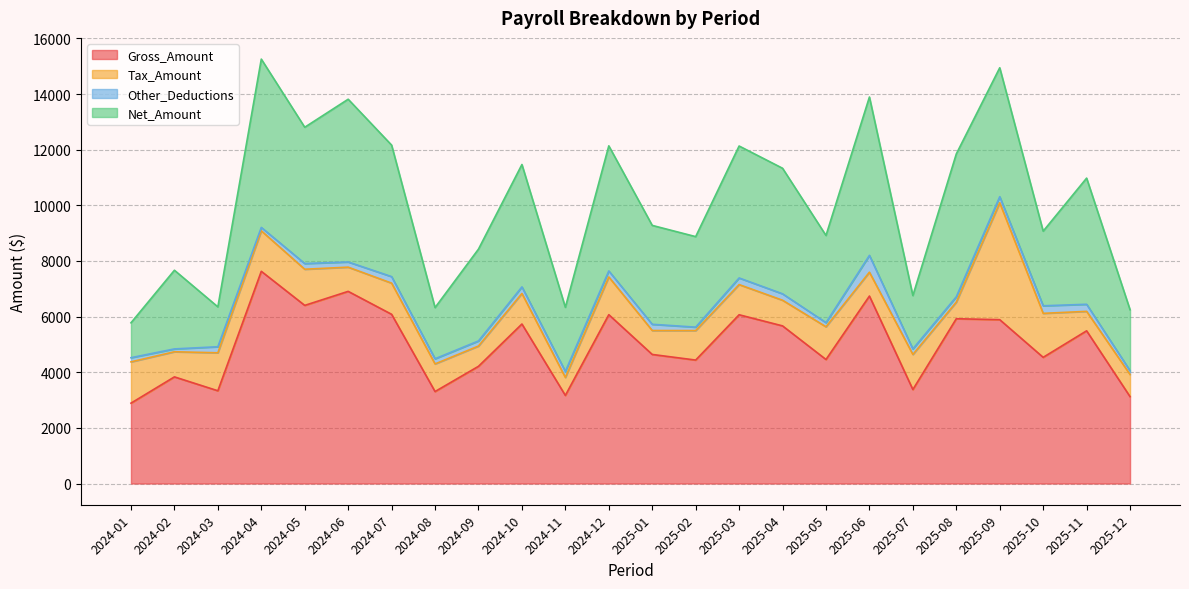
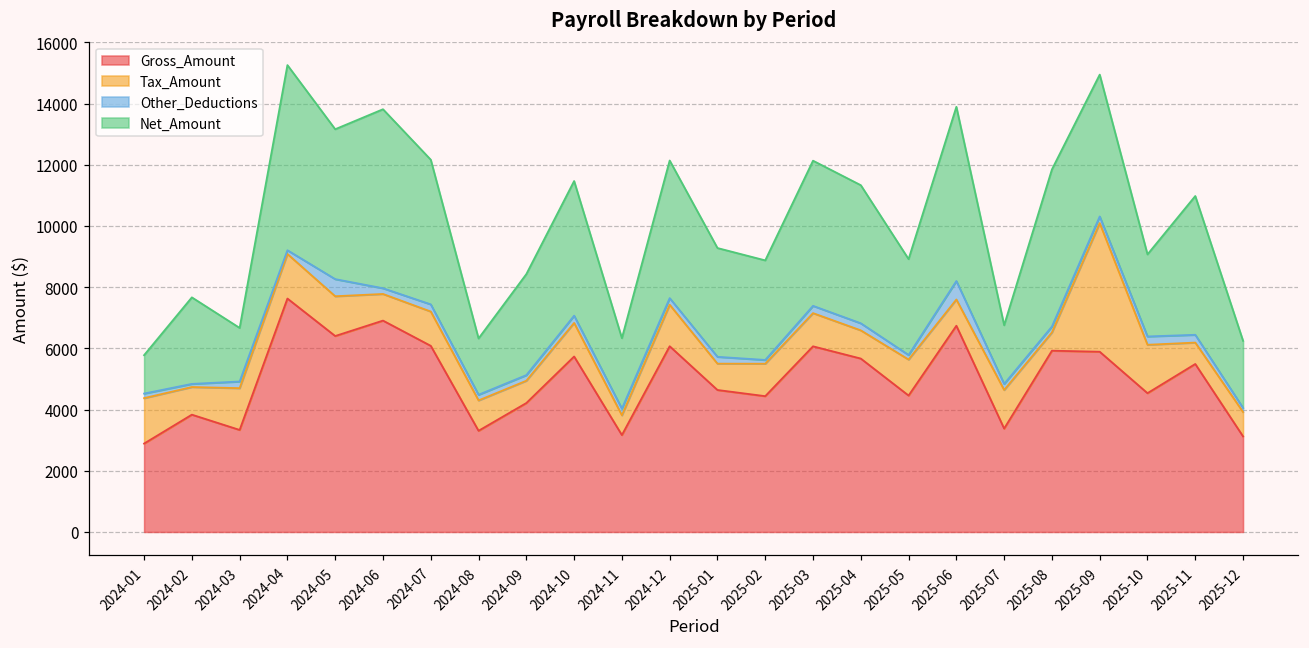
  {
    "Gross_Amount": {
      "2024-01": 2900,
      "2024-02": 3800,
      "2024-03": 3300,
      "2024-04": 7600,
      "2024-05": 6400,
      "2024-06": 6900,
      "2024-07": 6100,
      "2024-08": 3300,
      "2024-09": 4200,
      "2024-10": 5700,
      "2024-11": 3200,
      "2024-12": 6100,
      "2025-01": 4600,
      "2025-02": 4400,
      "2025-03": 6100,
      "2025-04": 5700,
      "2025-05": 4500,
      "2025-06": 6700,
      "2025-07": 3400,
      "2025-08": 5900,
      "2025-09": 5900,
      "2025-10": 4500,
      "2025-11": 5500,
      "2025-12": 3100
    },
    "Tax_Amount": {
      "2024-01": 1500,
      "2024-02": 900,
      "2024-03": 1400,
      "2024-04": 1500,
      "2024-05": 1300,
      "2024-06": 900,
      "2024-07": 1100,
      "2024-08": 1000,
      "2024-09": 700,
      "2024-10": 1100,
      "2024-11": 600,
      "2024-12": 1400,
      "2025-01": 900,
      "2025-02": 1100,
      "2025-03": 1100,
      "2025-04": 900,
      "2025-05": 1200,
      "2025-06": 900,
      "2025-07": 1300,
      "2025-08": 600,
      "2025-09": 4200,
      "2025-10": 1600,
      "2025-11": 700,
      "2025-12": 800
    },
    "Other_Deductions": {
      "2024-01": 100,
      "2024-02": 100,
      "2024-03": 200,
      "2024-04": 100,
-     "2024-05": 200,
+     "2024-05": 600,
      "2024-06": 200,
      "2024-07": 200,
      "2024-08": 200,
      "2024-09": 200,
      "2024-10": 200,
      "2024-11": 200,
      "2024-12": 200,
      "2025-01": 200,
      "2025-02": 100,
      "2025-03": 200,
      "2025-04": 200,
      "2025-05": 100,
      "2025-06": 600,
      "2025-07": 200,
      "2025-08": 200,
      "2025-09": 200,
      "2025-10": 300,
      "2025-11": 300,
      "2025-12": 100
    },
    "Net_Amount": {
      "2024-01": 1300,
      "2024-02": 2800,
-     "2024-03": 1400,
+     "2024-03": 1800,
      "2024-04": 6100,
      "2024-05": 4900,
      "2024-06": 5800,
      "2024-07": 4700,
      "2024-08": 1800,
      "2024-09": 3300,
      "2024-10": 4400,
      "2024-11": 2300,
      "2024-12": 4500,
      "2025-01": 3600,
      "2025-02": 3300,
      "2025-03": 4700,
      "2025-04": 4500,
      "2025-05": 3100,
      "2025-06": 5700,
      "2025-07": 1900,
      "2025-08": 5100,
      "2025-09": 4600,
      "2025-10": 2700,
      "2025-11": 4500,
      "2025-12": 2200
    }
  }
